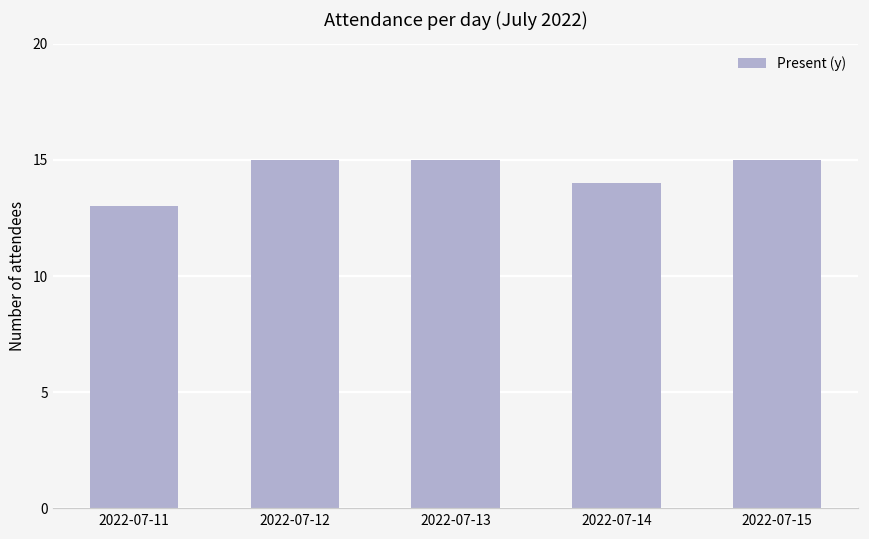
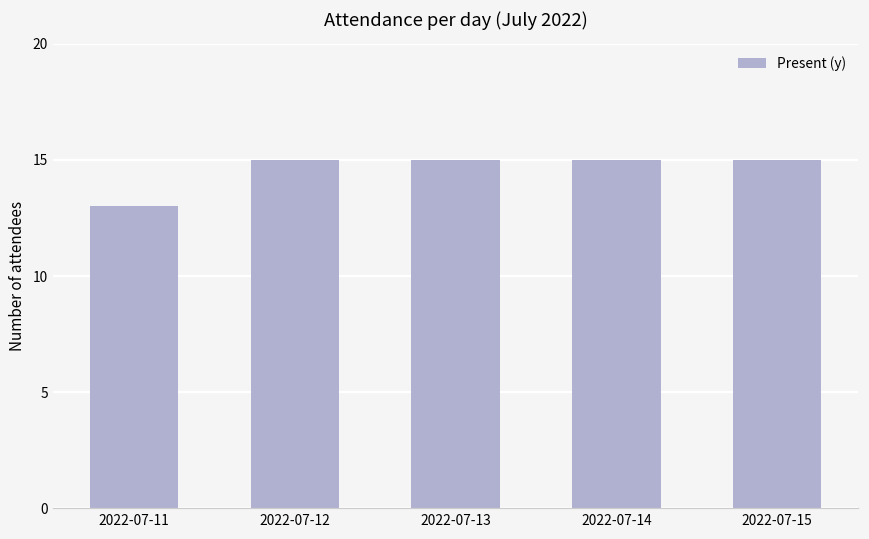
  {
    "2022-07-11": 13,
    "2022-07-12": 15,
    "2022-07-13": 15,
-   "2022-07-14": 14,
+   "2022-07-14": 15,
    "2022-07-15": 15
  }
